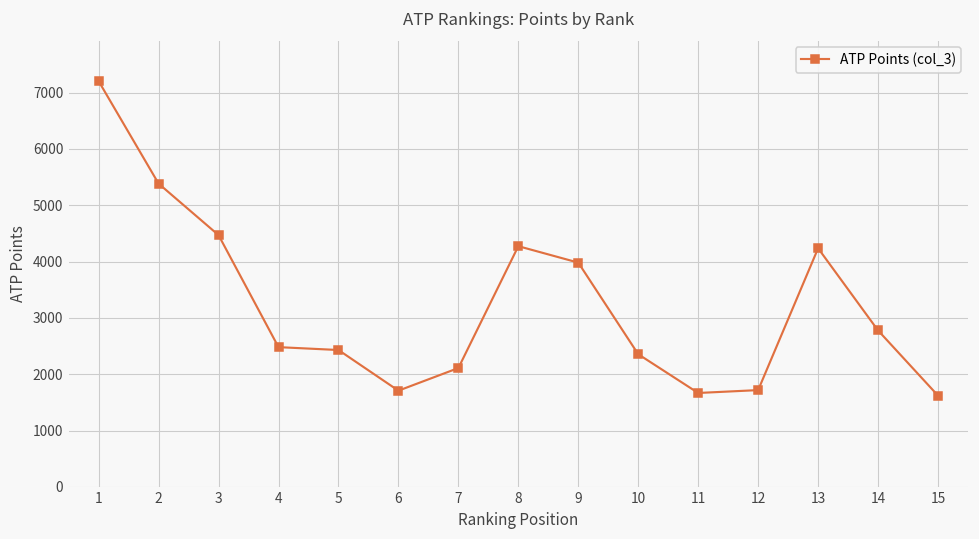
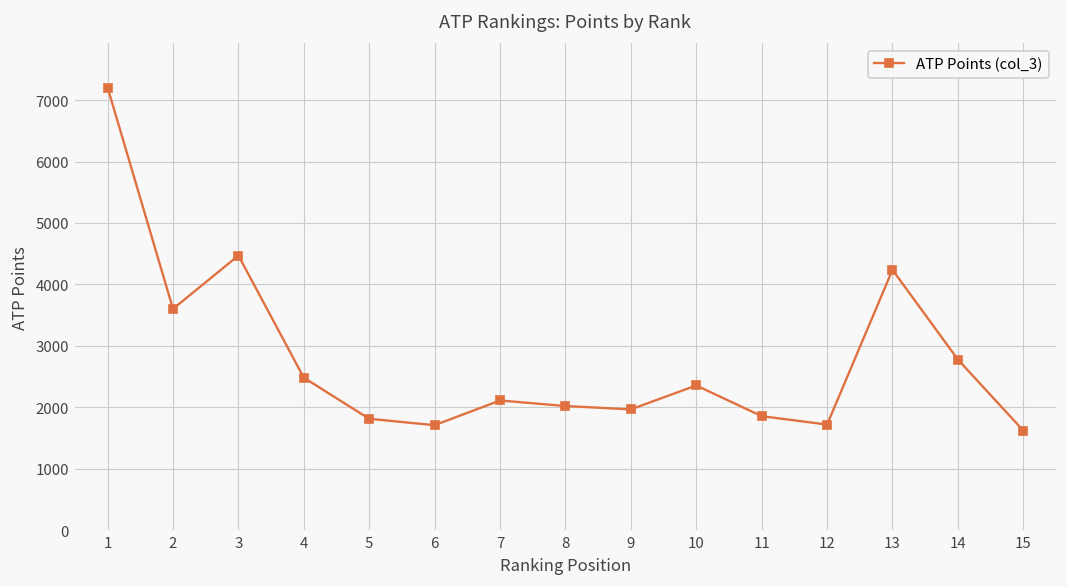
  {
    "1": 7200,
-   "2": 5400,
+   "2": 3600,
    "3": 4500,
    "4": 2500,
-   "5": 2400,
+   "5": 1800,
    "6": 1700,
    "7": 2100,
-   "8": 4300,
-   "9": 4000,
+   "8": 2000,
+   "9": 2000,
    "10": 2400,
-   "11": 1700,
+   "11": 1900,
    "12": 1700,
    "13": 4200,
    "14": 2800,
    "15": 1600
  }
